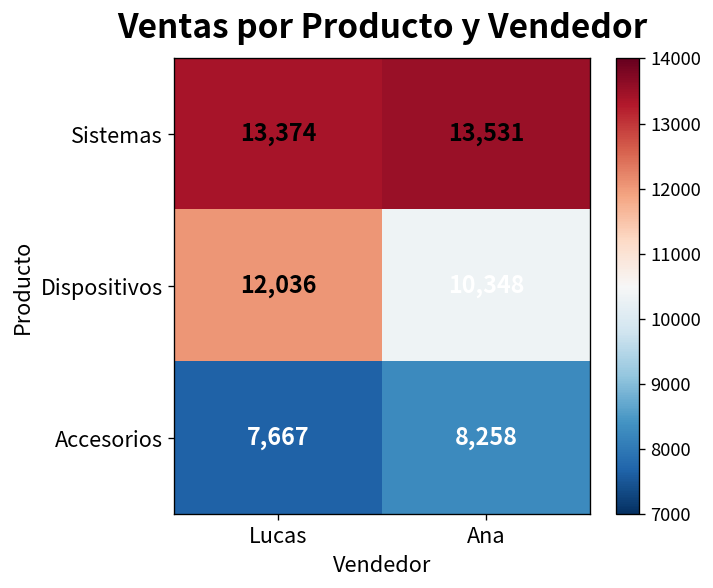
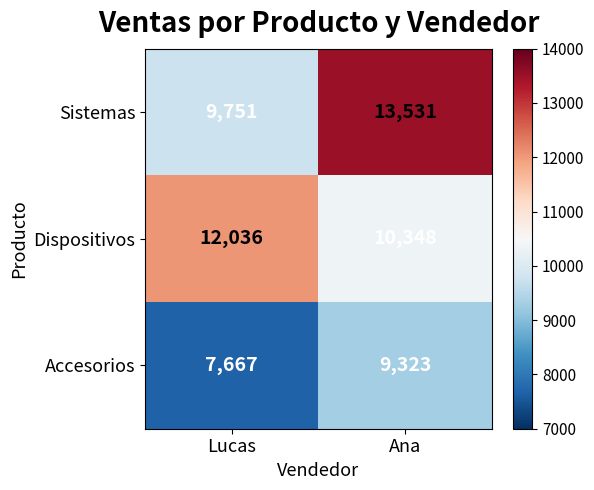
  {
    "Sistemas": {
-     "Lucas": "13,374",
+     "Lucas": "9,751",
      "Ana": "13,531"
    },
    "Dispositivos": {
      "Lucas": "12,036"
    },
    "Accesorios": {
      "Lucas": "7,667",
-     "Ana": "8,258"
+     "Ana": "9,323"
    }
  }
